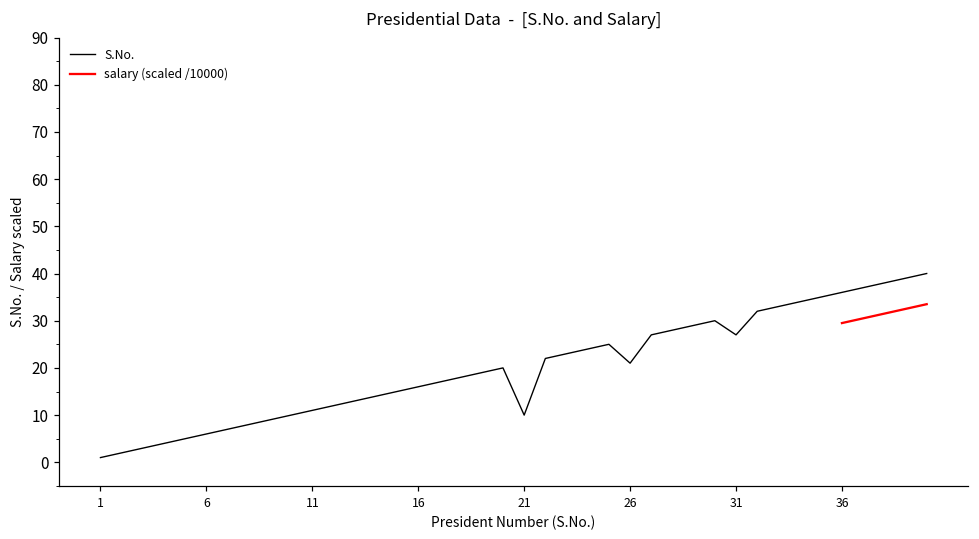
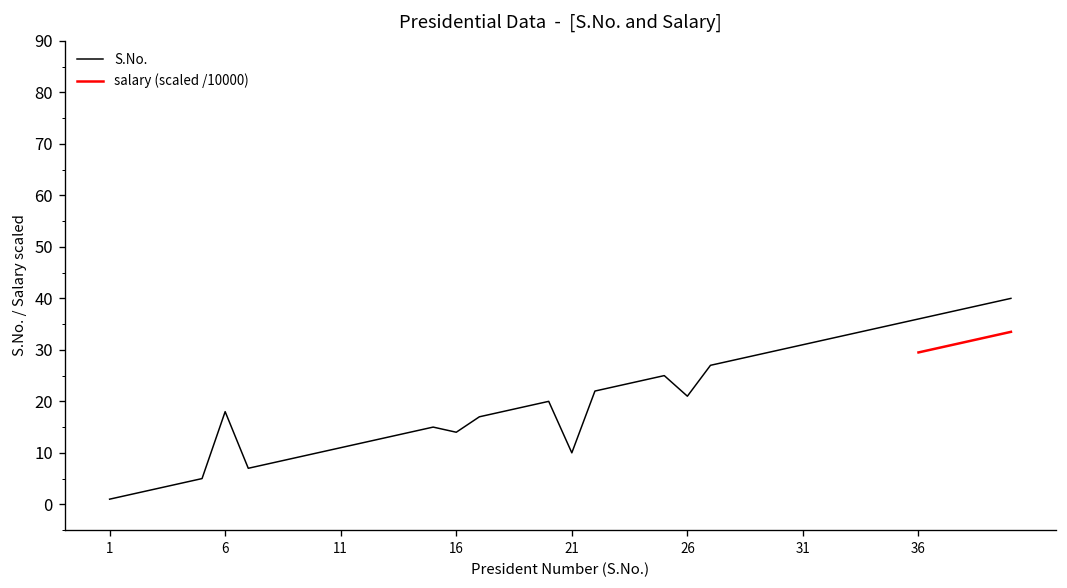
  {
    "S.No.": {
      "1": 1,
-     "6": 6,
+     "6": 18,
      "11": 11,
-     "16": 16,
+     "16": 14,
      "21": 10,
      "26": 21,
-     "31": 27,
+     "31": 31,
      "36": 36
    }
  }
